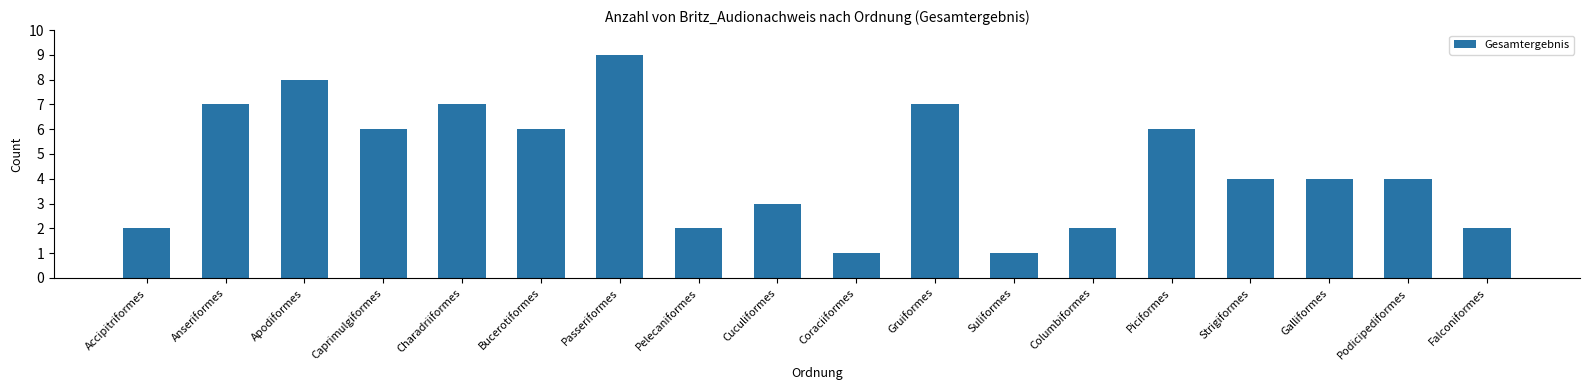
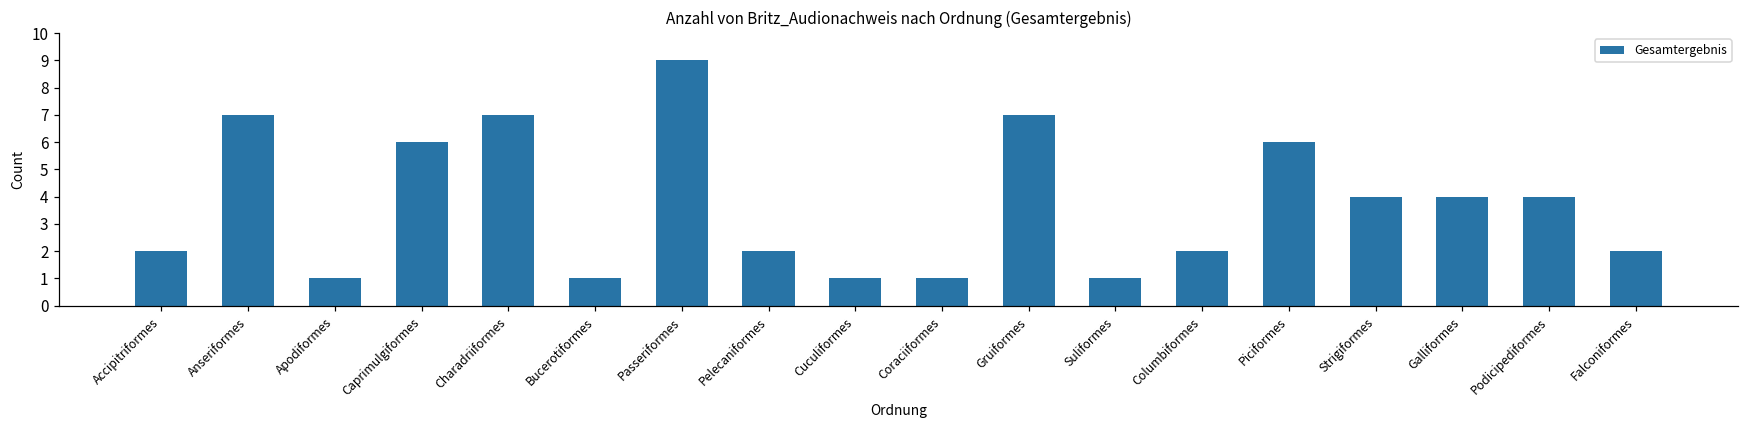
  {
    "Accipitriformes": 2,
    "Anseriformes": 7,
-   "Apodiformes": 8,
+   "Apodiformes": 1,
    "Caprimulgiformes": 6,
    "Charadriiformes": 7,
-   "Bucerotiformes": 6,
+   "Bucerotiformes": 1,
    "Passeriformes": 9,
    "Pelecaniformes": 2,
-   "Cuculiformes": 3,
+   "Cuculiformes": 1,
    "Coraciiformes": 1,
    "Gruiformes": 7,
    "Suliformes": 1,
    "Columbiformes": 2,
    "Piciformes": 6,
    "Strigiformes": 4,
    "Galliformes": 4,
    "Podicipediformes": 4,
    "Falconiformes": 2
  }
